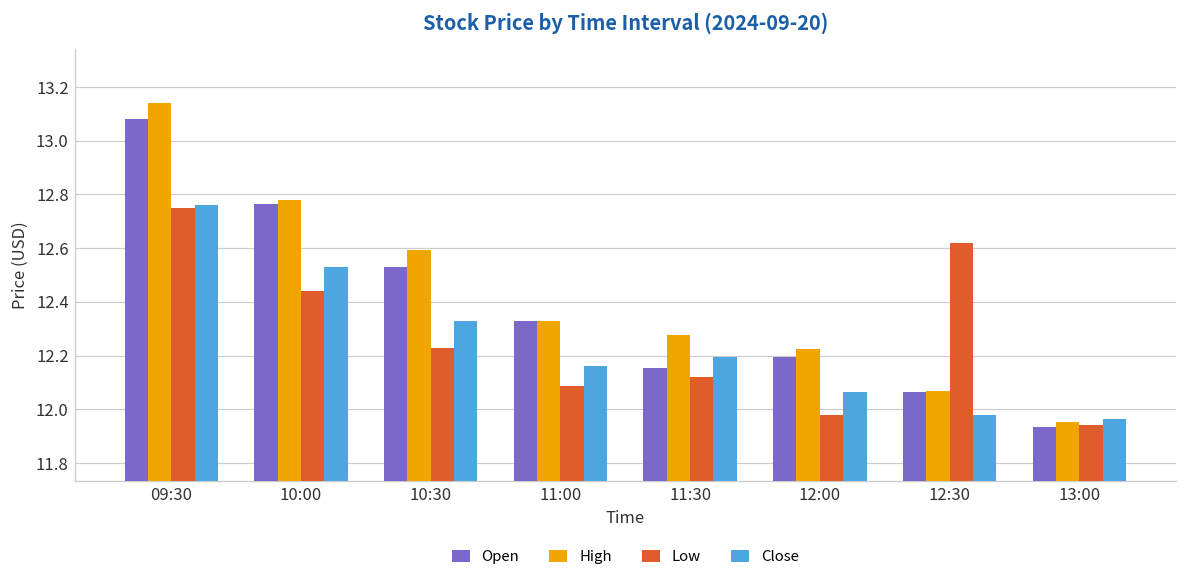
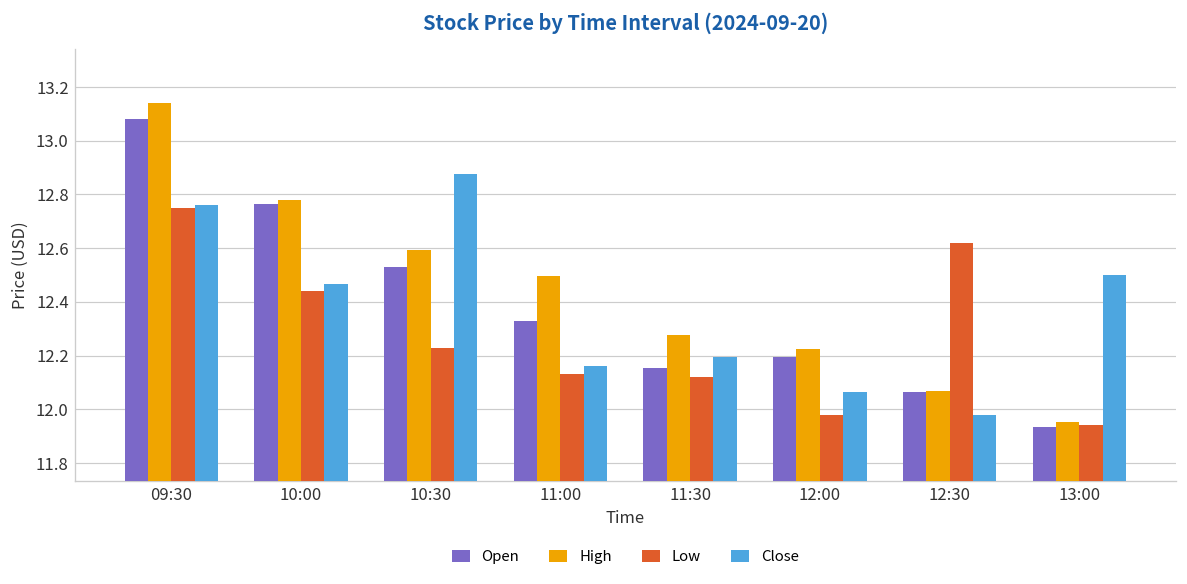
  {
    "Open": {
      "09:30": 13.08,
      "10:00": 12.77,
      "10:30": 12.53,
      "11:00": 12.33,
      "11:30": 12.15,
      "12:00": 12.19,
      "12:30": 12.06,
      "13:00": 11.93
    },
    "High": {
      "09:30": 13.14,
      "10:00": 12.78,
      "10:30": 12.59,
-     "11:00": 12.33,
+     "11:00": 12.50,
      "11:30": 12.27,
      "12:00": 12.23,
      "12:30": 12.07,
      "13:00": 11.95
    },
    "Low": {
      "09:30": 12.75,
      "10:00": 12.44,
      "10:30": 12.23,
-     "11:00": 12.09,
+     "11:00": 12.13,
      "11:30": 12.12,
      "12:00": 11.98,
      "12:30": 12.62,
      "13:00": 11.94
    },
    "Close": {
      "09:30": 12.76,
-     "10:00": 12.53,
-     "10:30": 12.33,
+     "10:00": 12.47,
+     "10:30": 12.88,
      "11:00": 12.16,
      "11:30": 12.19,
      "12:00": 12.06,
      "12:30": 11.98,
-     "13:00": 11.97
+     "13:00": 12.50
    }
  }
